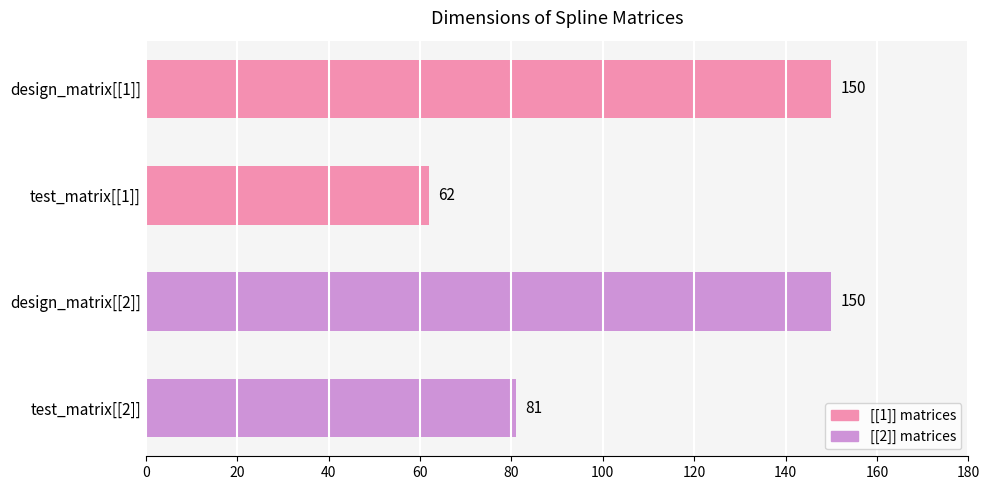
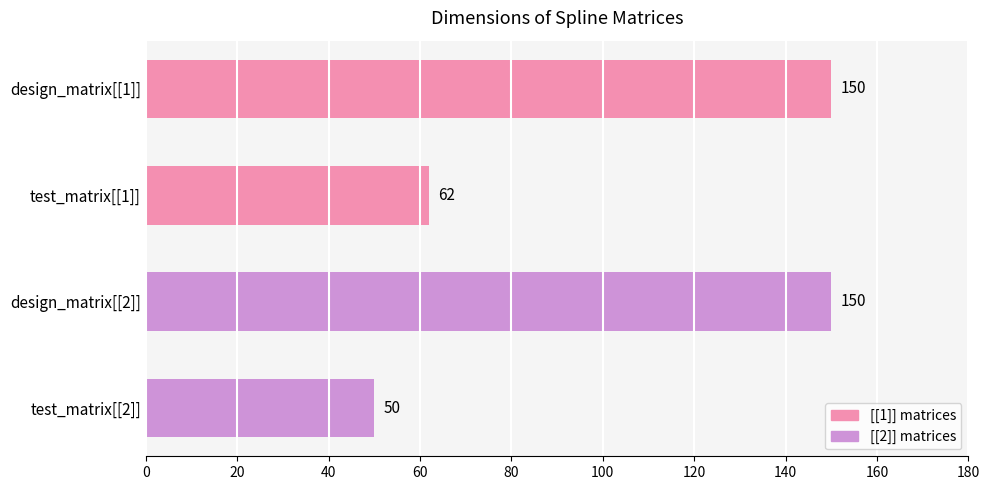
  {
    "design_matrix[[1]]": 150,
    "test_matrix[[1]]": 62,
    "design_matrix[[2]]": 150,
-   "test_matrix[[2]]": 81
+   "test_matrix[[2]]": 50
  }
